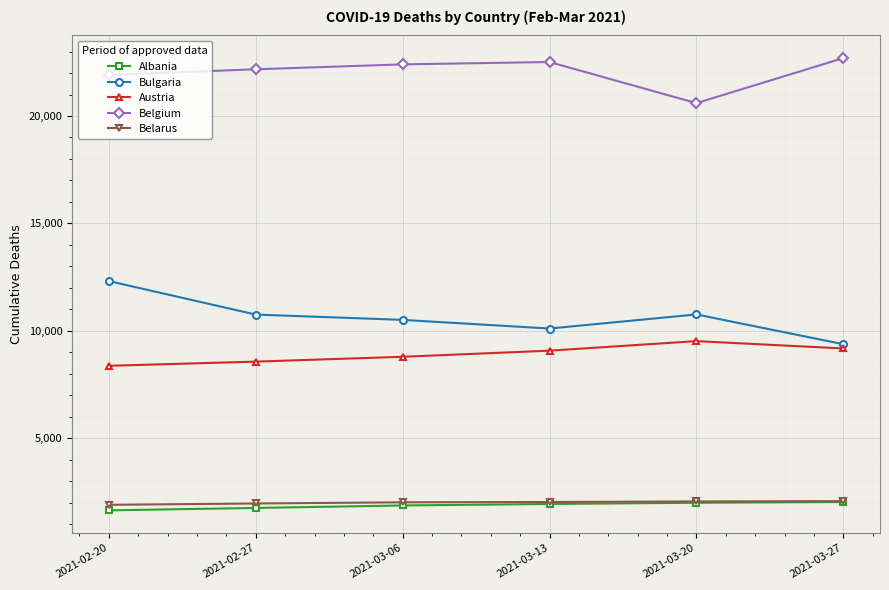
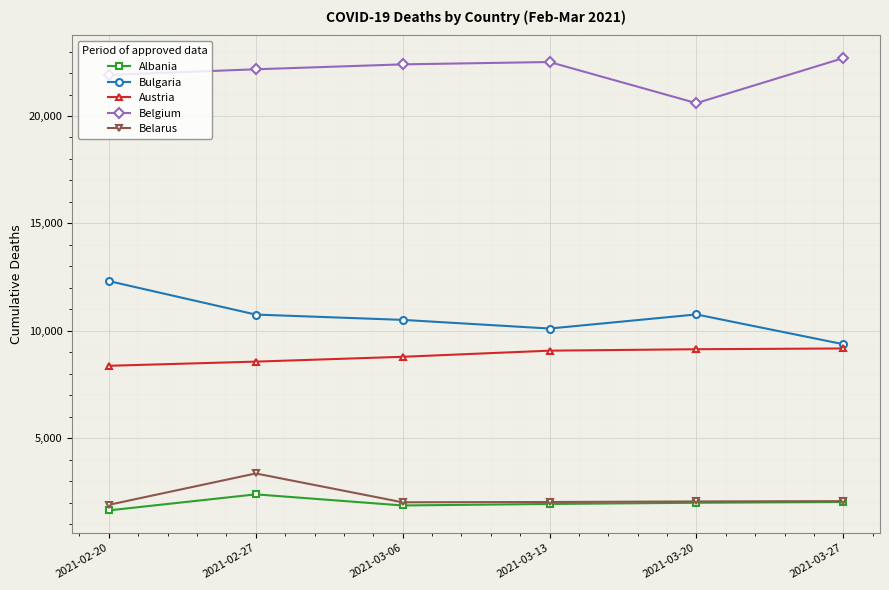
  {
    "Albania": {
      "2021-02-20": "1,600",
-     "2021-02-27": "1,800",
+     "2021-02-27": "2,400",
      "2021-03-06": "1,900"
    },
    "Bulgaria": {
      "2021-02-20": "12,300",
      "2021-02-27": "10,800",
      "2021-03-06": "10,500",
      "2021-03-13": "10,100",
      "2021-03-20": "10,800",
      "2021-03-27": "9,400"
    },
    "Austria": {
      "2021-02-20": "8,400",
      "2021-02-27": "8,600",
      "2021-03-06": "8,800",
      "2021-03-13": "9,100",
-     "2021-03-20": "9,500",
+     "2021-03-20": "9,100",
      "2021-03-27": "9,200"
    },
    "Belgium": {
      "2021-02-27": "22,200",
      "2021-03-06": "22,400",
      "2021-03-13": "22,500",
      "2021-03-20": "20,600",
      "2021-03-27": "22,700"
    },
    "Belarus": {
      "2021-02-20": "1,900",
-     "2021-02-27": "2,000",
+     "2021-02-27": "3,400",
      "2021-03-06": "2,000"
    }
  }
